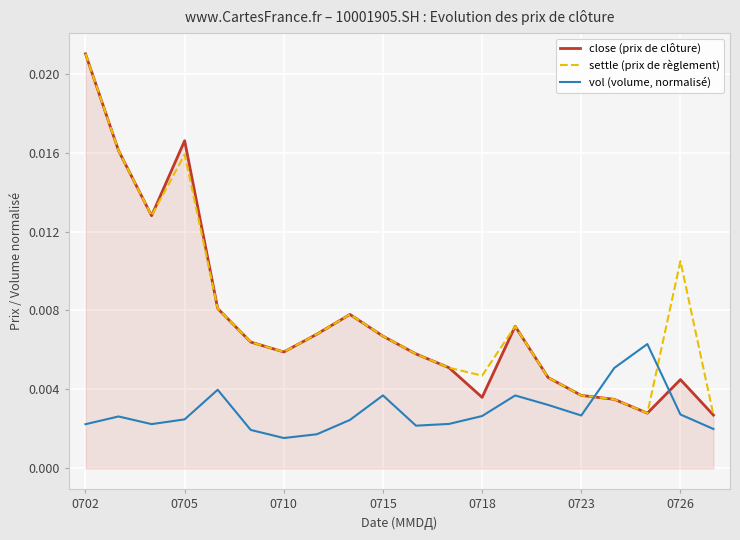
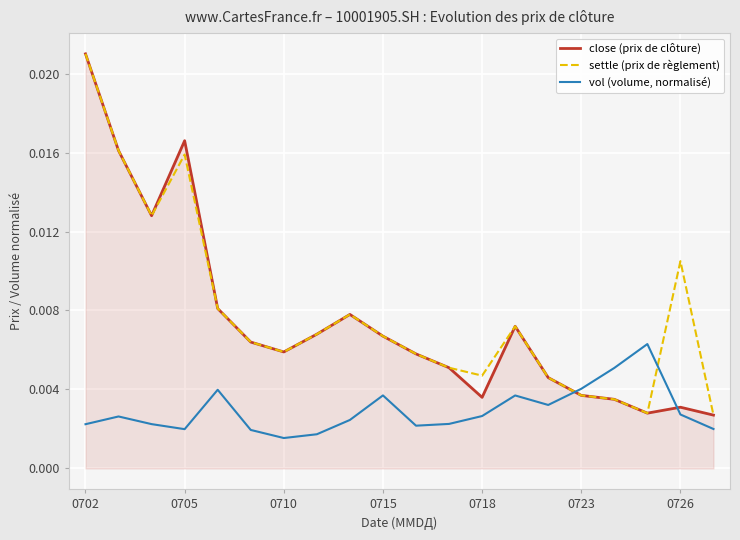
  {
    "close (prix de clôture)": {
      "0705": 0.0166,
      "0718": 0.0036,
-     "0726": 0.0045
+     "0726": 0.0031
    },
    "settle (prix de règlement)": {
      "0705": 0.0159,
      "0718": 0.0047,
      "0726": 0.0105
    },
    "vol (volume, normalisé)": {
      "0702": 0.0022,
-     "0705": 0.0025,
+     "0705": 0.0020,
      "0710": 0.0015,
      "0715": 0.0037,
      "0718": 0.0027,
-     "0723": 0.0027,
+     "0723": 0.0040,
      "0726": 0.0027
    }
  }
